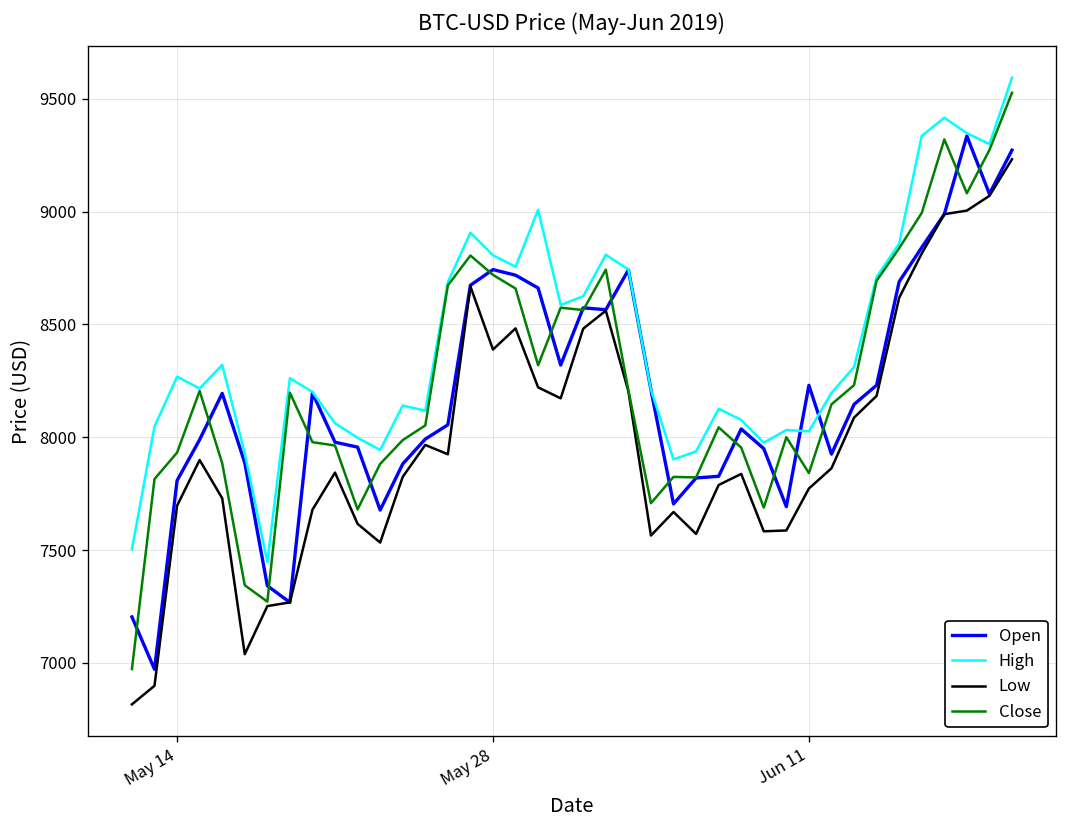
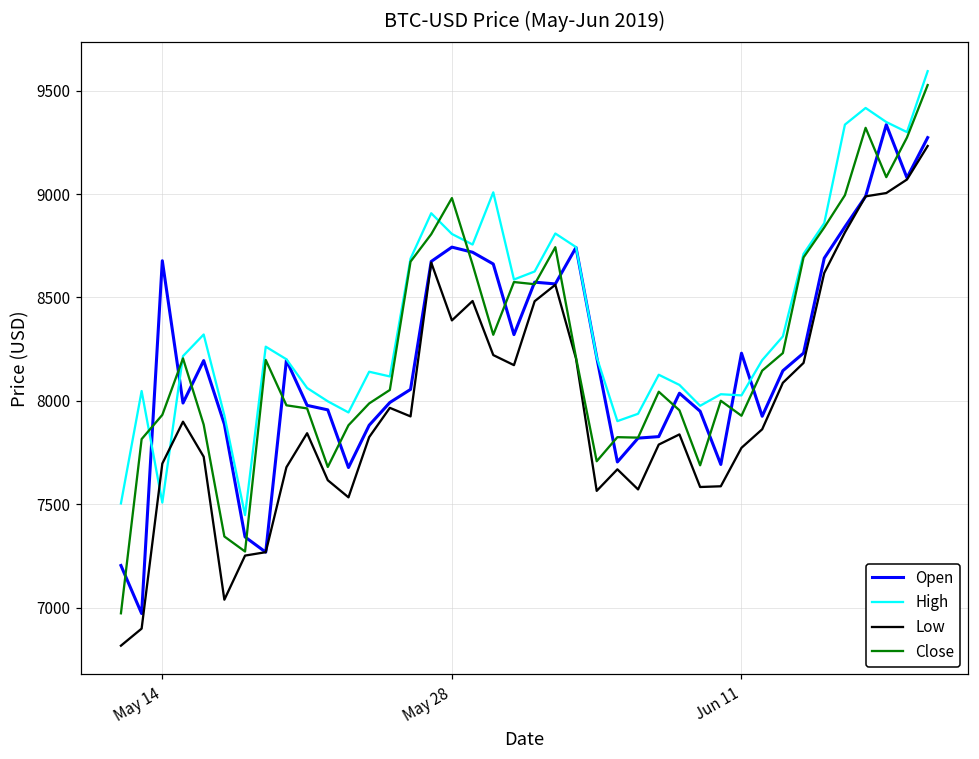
  {
    "Open": {
-     "May 14": 7810,
+     "May 14": 8680,
      "May 28": 8740,
      "Jun 11": 8230
    },
    "High": {
-     "May 14": 8270,
+     "May 14": 7510,
      "May 28": 8810,
      "Jun 11": 8030
    },
    "Low": {
      "May 14": 7700,
      "May 28": 8390,
      "Jun 11": 7770
    },
    "Close": {
      "May 14": 7930,
-     "May 28": 8720,
-     "Jun 11": 7840
+     "May 28": 8980,
+     "Jun 11": 7930
    }
  }
